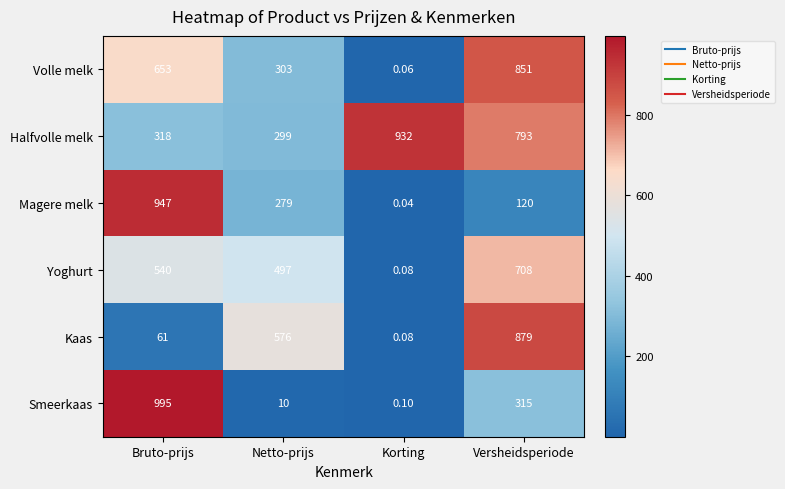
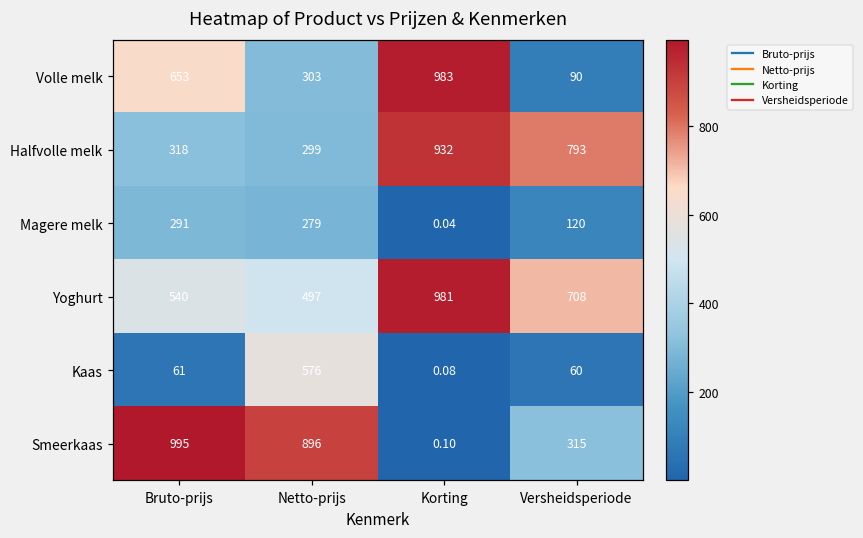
  {
    "Volle melk": {
      "Bruto-prijs": 653,
      "Netto-prijs": 303,
-     "Korting": 0.06,
-     "Versheidsperiode": 851
+     "Korting": 983,
+     "Versheidsperiode": 90
    },
    "Halfvolle melk": {
      "Bruto-prijs": 318,
      "Netto-prijs": 299,
      "Korting": 932,
      "Versheidsperiode": 793
    },
    "Magere melk": {
-     "Bruto-prijs": 947,
+     "Bruto-prijs": 291,
      "Netto-prijs": 279,
      "Korting": 0.04,
      "Versheidsperiode": 120
    },
    "Yoghurt": {
-     "Korting": 0.08,
+     "Korting": 981,
      "Versheidsperiode": 708
    },
    "Kaas": {
      "Bruto-prijs": 61,
      "Korting": 0.08,
-     "Versheidsperiode": 879
+     "Versheidsperiode": 60
    },
    "Smeerkaas": {
      "Bruto-prijs": 995,
-     "Netto-prijs": 10,
+     "Netto-prijs": 896,
      "Korting": 0.10,
      "Versheidsperiode": 315
    }
  }
